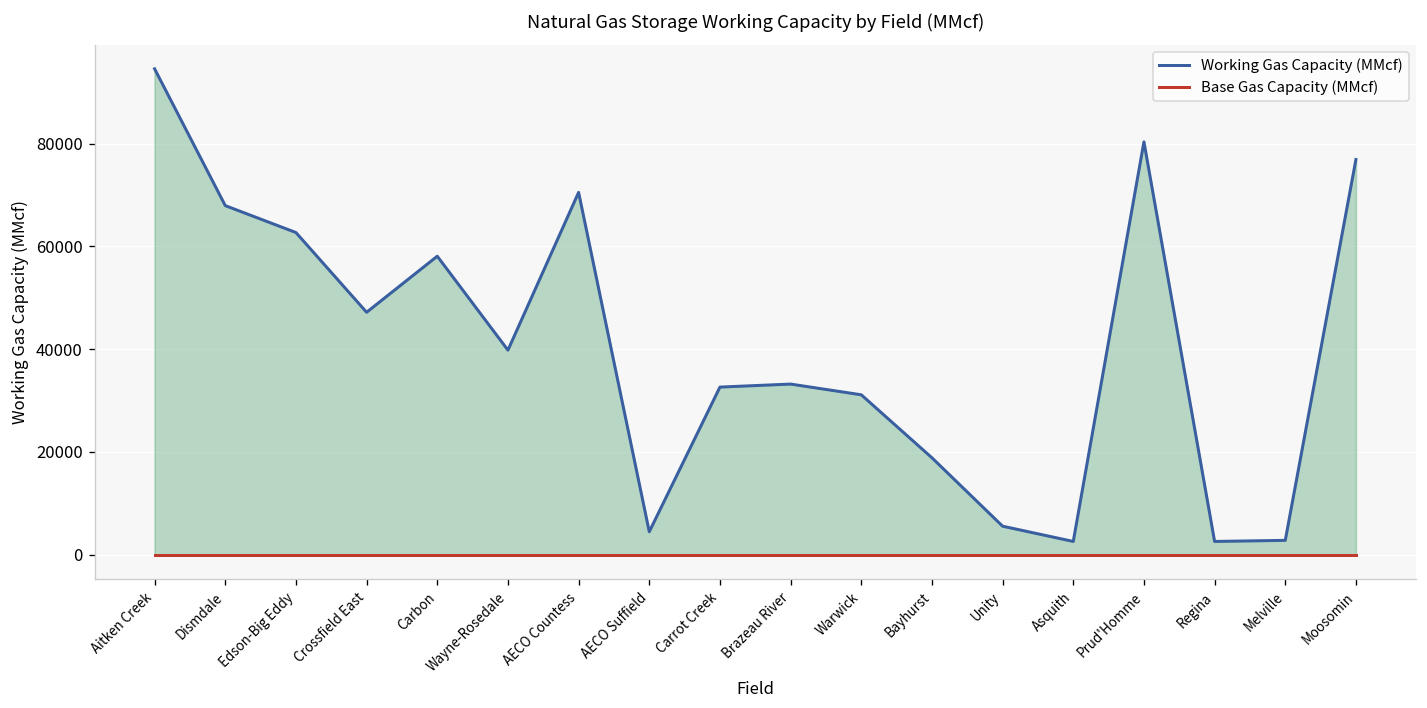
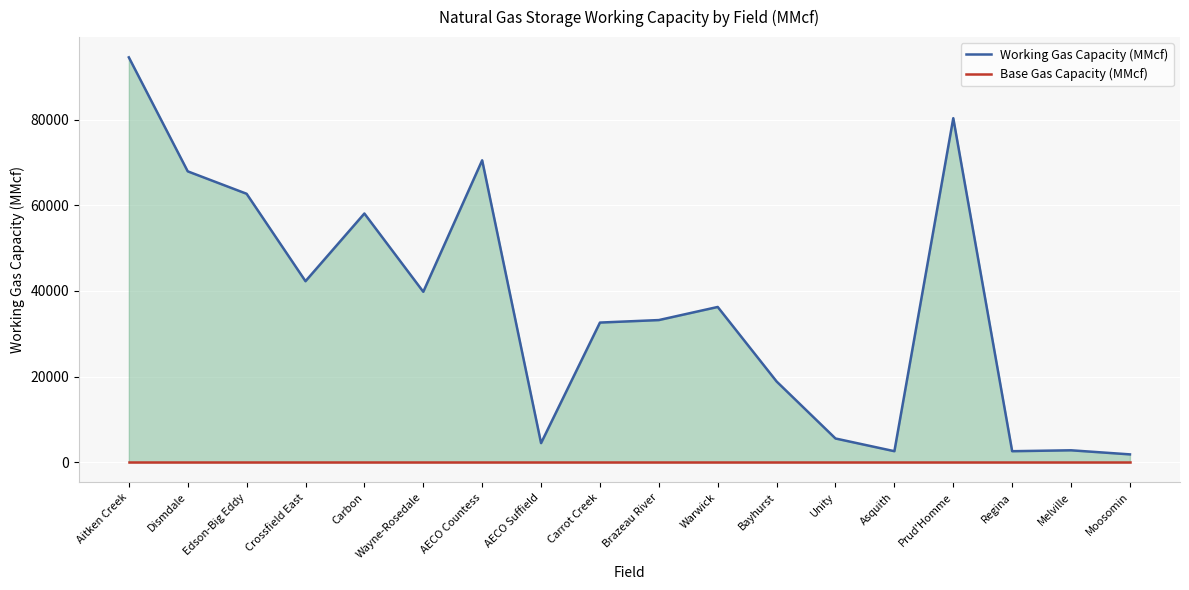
  {
    "Working Gas Capacity (MMcf)": {
      "Aitken Creek": 95000,
      "Dismdale": 68000,
      "Edson-Big Eddy": 63000,
-     "Crossfield East": 47000,
+     "Crossfield East": 42000,
      "Carbon": 58000,
      "Wayne-Rosedale": 40000,
      "AECO Countess": 71000,
      "AECO Suffield": 4000,
      "Carrot Creek": 33000,
      "Brazeau River": 33000,
-     "Warwick": 31000,
+     "Warwick": 36000,
      "Bayhurst": 19000,
      "Unity": 6000,
      "Asquith": 3000,
      "Prud'Homme": 80000,
      "Regina": 3000,
      "Melville": 3000,
-     "Moosomin": 77000
+     "Moosomin": 2000
    },
    "Base Gas Capacity (MMcf)": {
      "Aitken Creek": 0,
      "Dismdale": 0,
      "Edson-Big Eddy": 0,
      "Crossfield East": 0,
      "Carbon": 0,
      "Wayne-Rosedale": 0,
      "AECO Countess": 0,
      "AECO Suffield": 0,
      "Carrot Creek": 0,
      "Brazeau River": 0,
      "Warwick": 0,
      "Bayhurst": 0,
      "Unity": 0,
      "Asquith": 0,
      "Prud'Homme": 0,
      "Regina": 0,
      "Melville": 0,
      "Moosomin": 0
    }
  }
